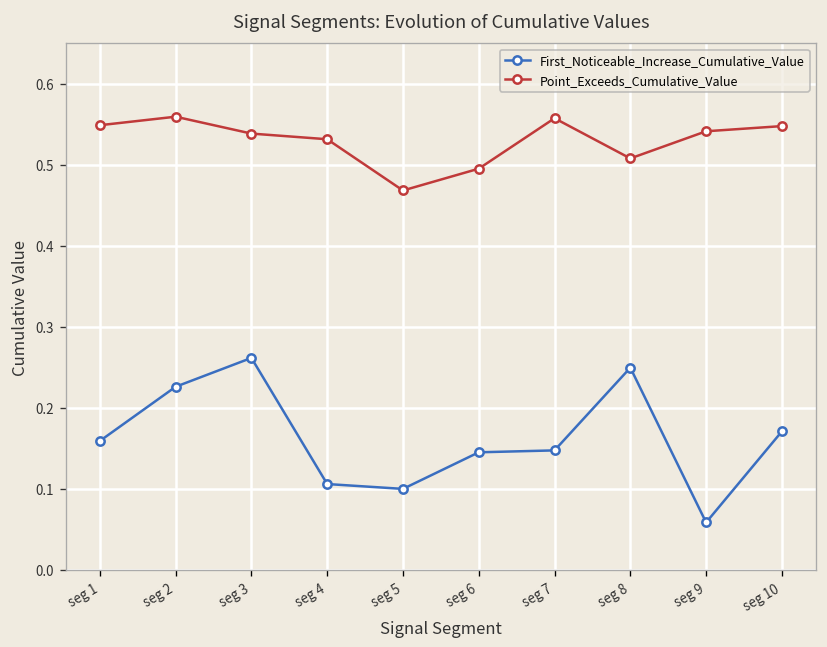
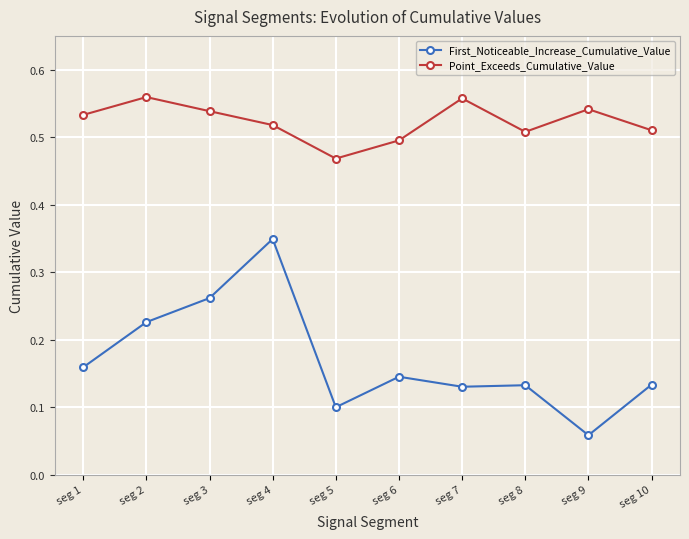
  {
    "First_Noticeable_Increase_Cumulative_Value": {
      "seg 1": 0.16,
      "seg 2": 0.23,
      "seg 3": 0.26,
-     "seg 4": 0.11,
+     "seg 4": 0.35,
      "seg 5": 0.10,
      "seg 6": 0.15,
-     "seg 7": 0.15,
-     "seg 8": 0.25,
+     "seg 7": 0.13,
+     "seg 8": 0.13,
      "seg 9": 0.06,
-     "seg 10": 0.17
+     "seg 10": 0.13
    },
    "Point_Exceeds_Cumulative_Value": {
-     "seg 1": 0.55,
+     "seg 1": 0.53,
      "seg 2": 0.56,
      "seg 3": 0.54,
-     "seg 4": 0.53,
+     "seg 4": 0.52,
      "seg 5": 0.47,
      "seg 6": 0.50,
      "seg 7": 0.56,
      "seg 8": 0.51,
      "seg 9": 0.54,
-     "seg 10": 0.55
+     "seg 10": 0.51
    }
  }
